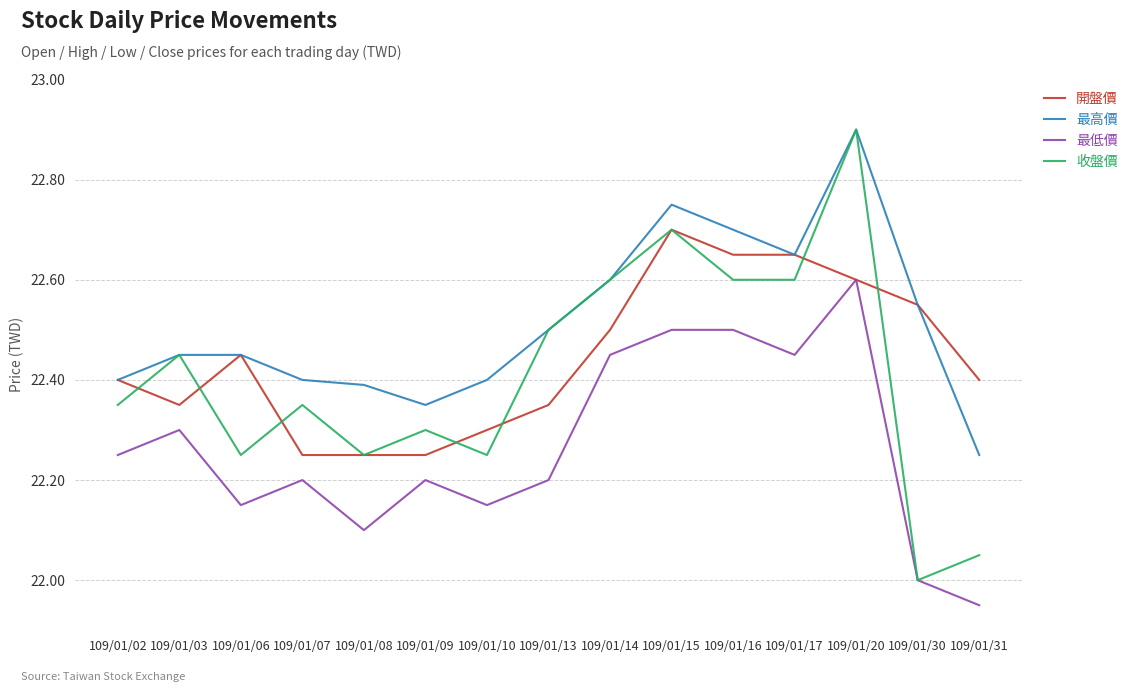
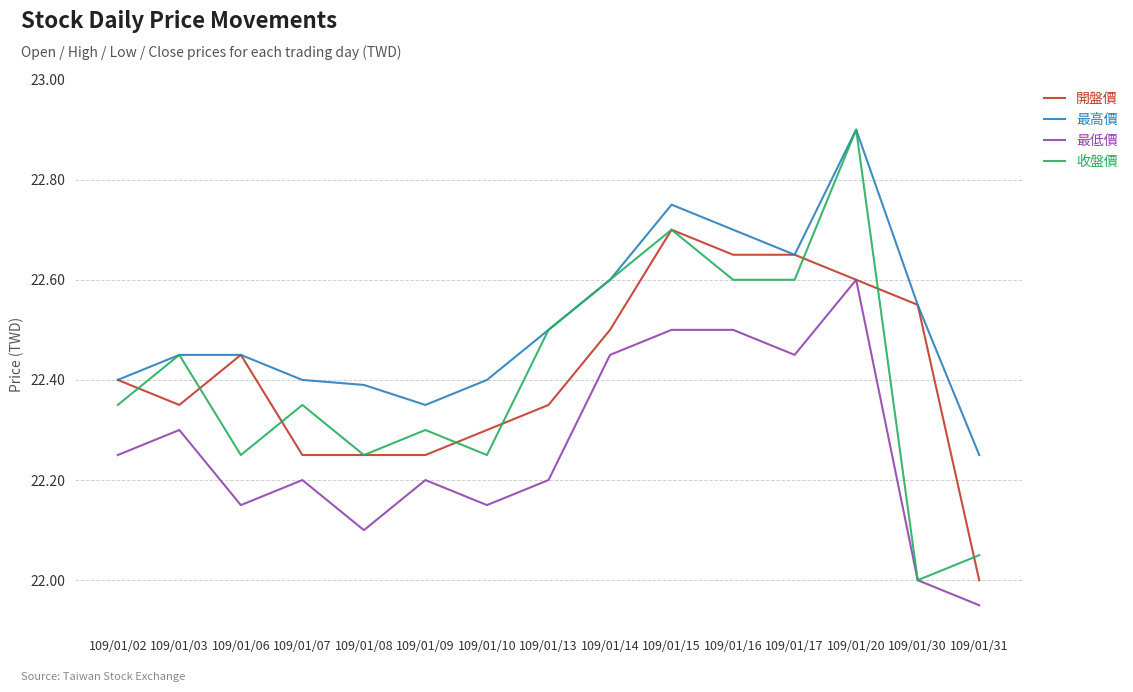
  {
    "開盤價": {
      "109/01/03": 22.35,
      "109/01/07": 22.25,
      "109/01/09": 22.25,
      "109/01/10": 22.3,
      "109/01/13": 22.35,
      "109/01/14": 22.5,
      "109/01/16": 22.65,
-     "109/01/31": 22.4
+     "109/01/31": 22.0
    },
    "最高價": {
      "109/01/07": 22.4,
      "109/01/08": 22.39,
      "109/01/09": 22.35,
      "109/01/10": 22.4,
      "109/01/15": 22.75,
      "109/01/16": 22.7,
      "109/01/31": 22.25
    },
    "最低價": {
      "109/01/02": 22.25,
      "109/01/03": 22.3,
      "109/01/06": 22.15,
      "109/01/07": 22.2,
      "109/01/08": 22.1,
      "109/01/09": 22.2,
      "109/01/10": 22.15,
      "109/01/13": 22.2,
      "109/01/14": 22.45,
      "109/01/15": 22.5,
      "109/01/16": 22.5,
      "109/01/17": 22.45,
      "109/01/31": 21.95
    },
    "收盤價": {
      "109/01/02": 22.35,
      "109/01/06": 22.25,
      "109/01/07": 22.35,
      "109/01/09": 22.3,
      "109/01/10": 22.25,
      "109/01/16": 22.6,
      "109/01/17": 22.6,
      "109/01/31": 22.05
    }
  }
